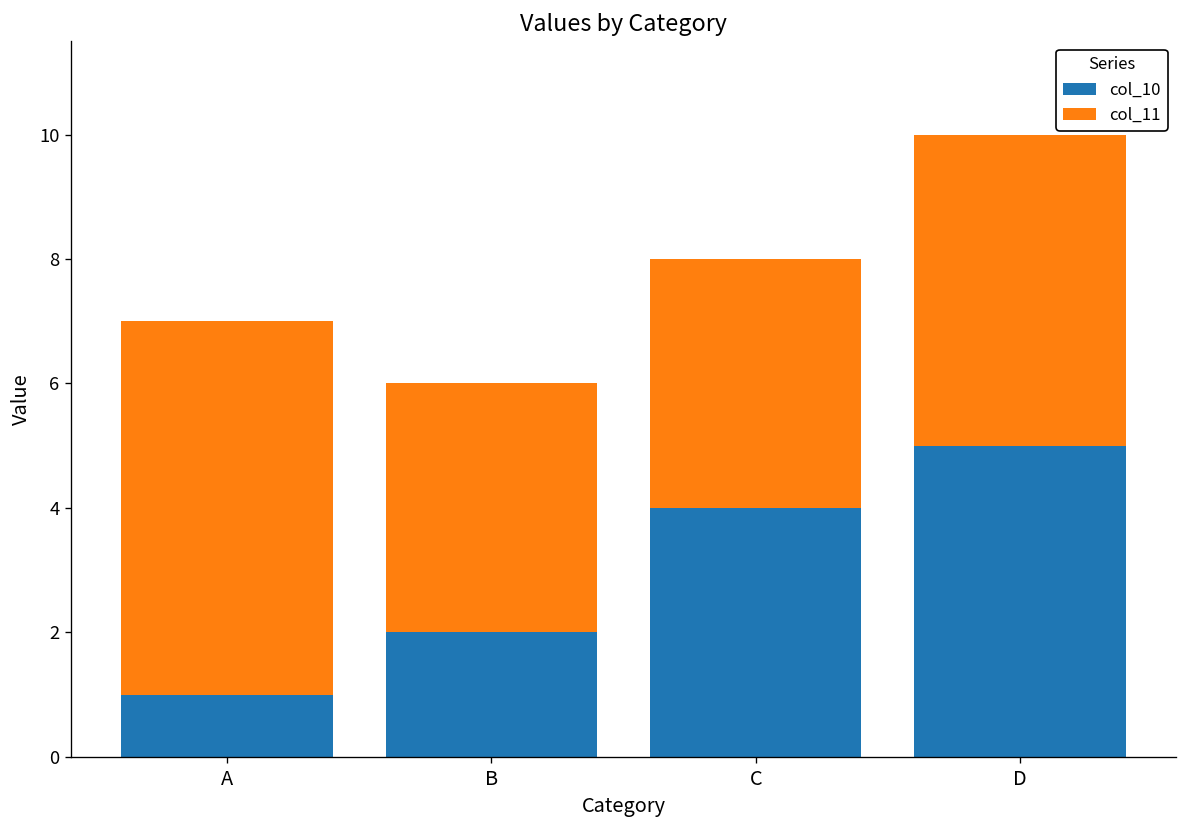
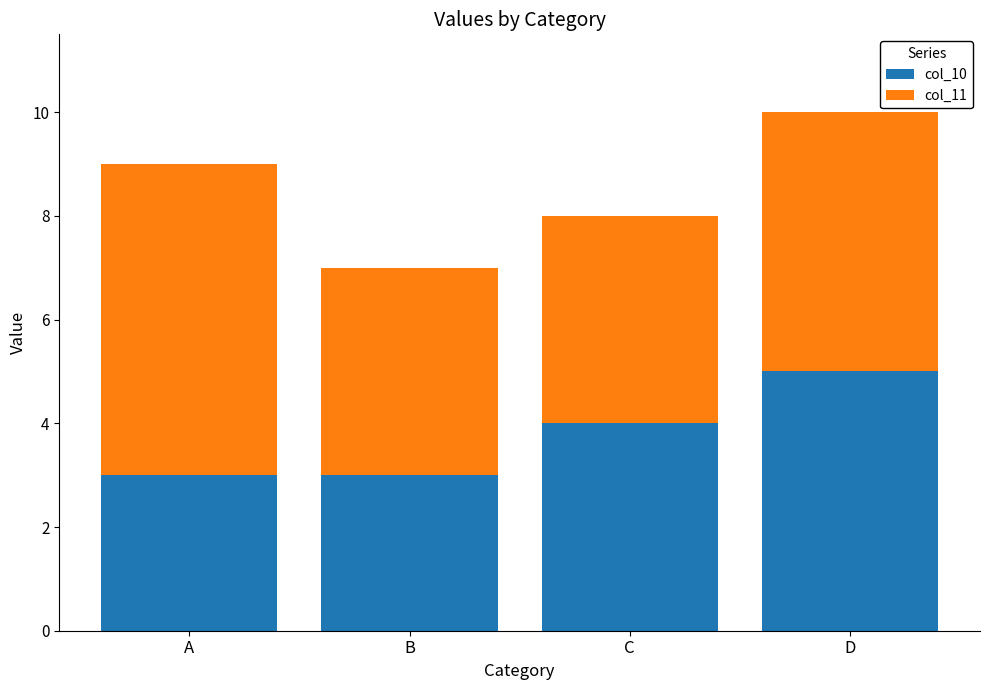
  {
    "col_10": {
-     "A": 1,
-     "B": 2,
+     "A": 3,
+     "B": 3,
      "C": 4,
      "D": 5
    },
    "col_11": {
      "A": 6,
      "B": 4,
      "C": 4,
      "D": 5
    }
  }
